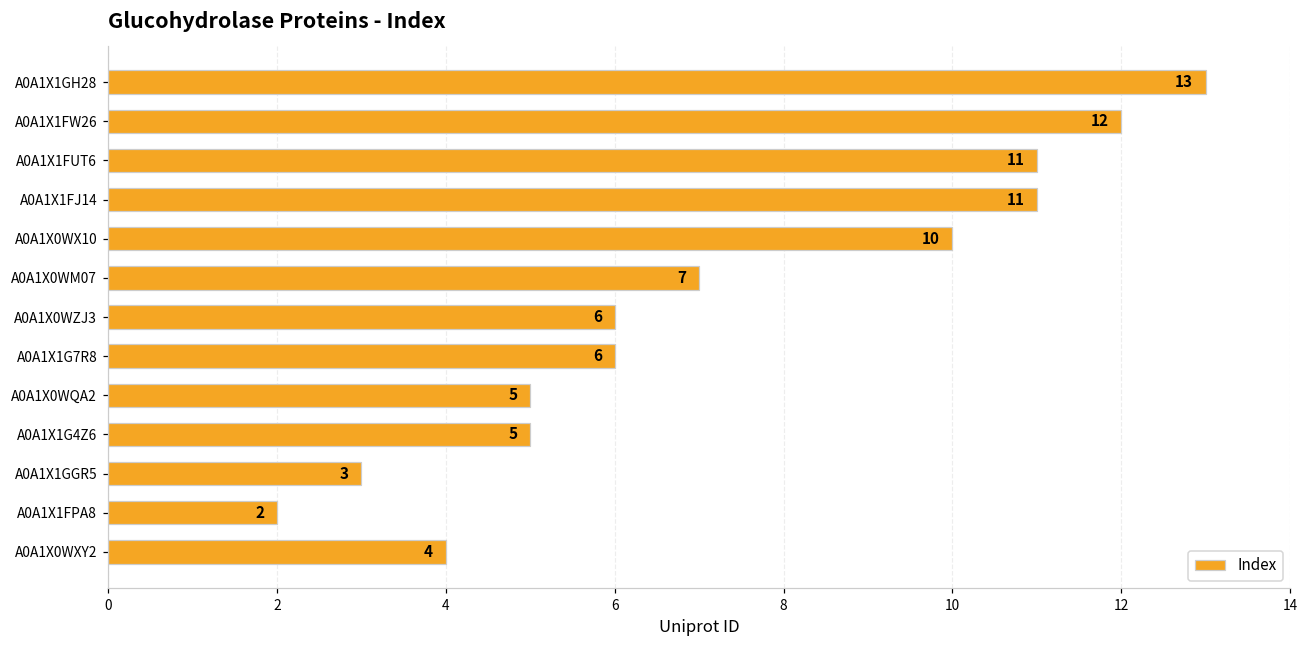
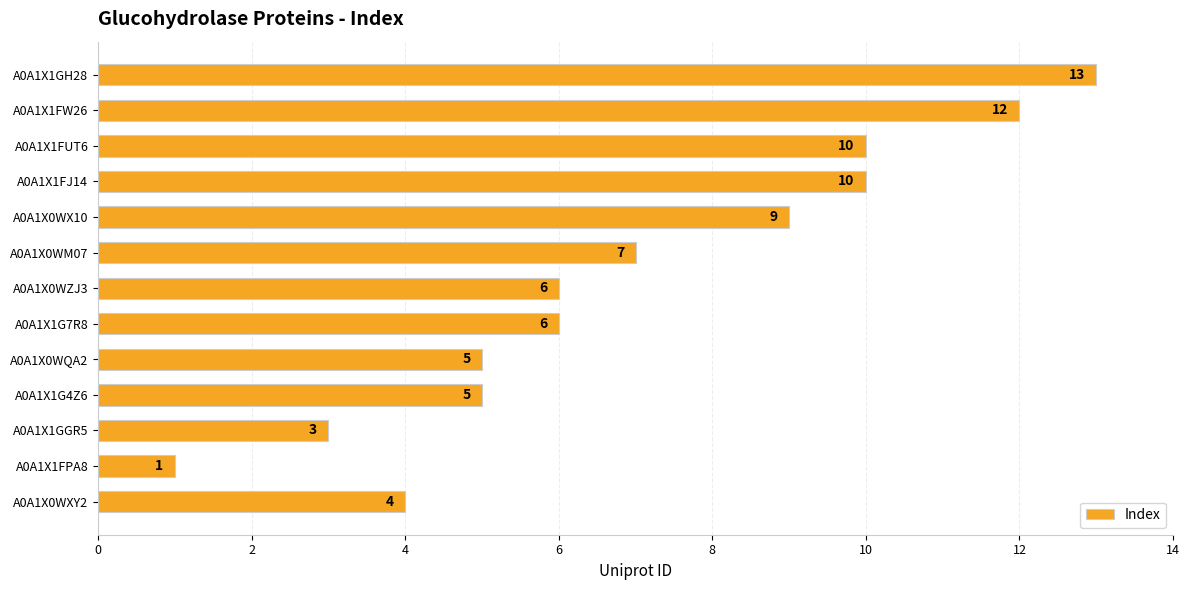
  {
    "A0A1X1GH28": 13,
    "A0A1X1FW26": 12,
-   "A0A1X1FUT6": 11,
-   "A0A1X1FJ14": 11,
-   "A0A1X0WX10": 10,
+   "A0A1X1FUT6": 10,
+   "A0A1X1FJ14": 10,
+   "A0A1X0WX10": 9,
    "A0A1X0WM07": 7,
    "A0A1X0WZJ3": 6,
    "A0A1X1G7R8": 6,
    "A0A1X0WQA2": 5,
    "A0A1X1G4Z6": 5,
    "A0A1X1GGR5": 3,
-   "A0A1X1FPA8": 2,
+   "A0A1X1FPA8": 1,
    "A0A1X0WXY2": 4
  }
